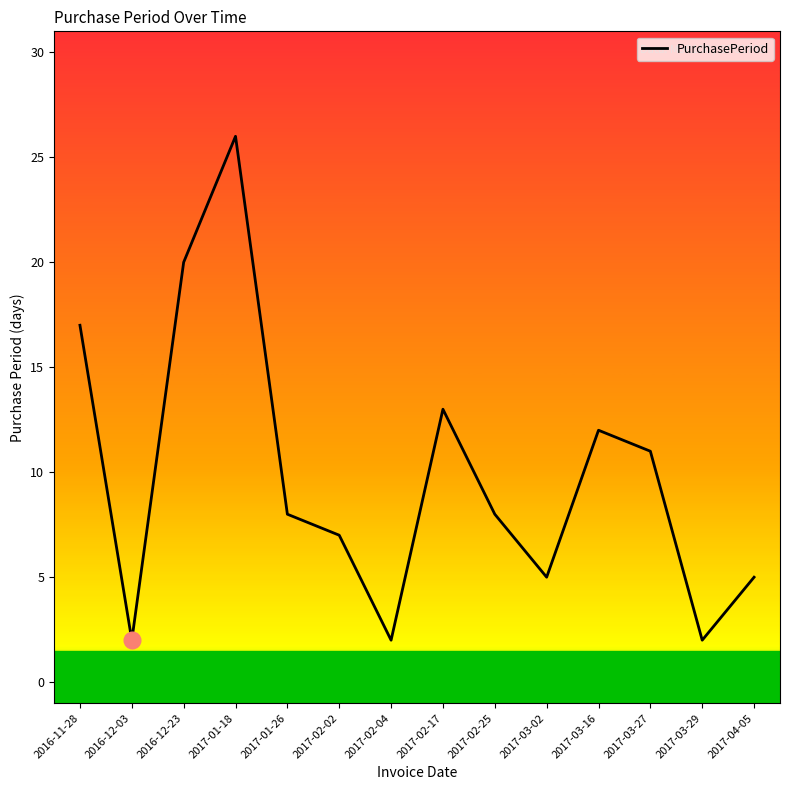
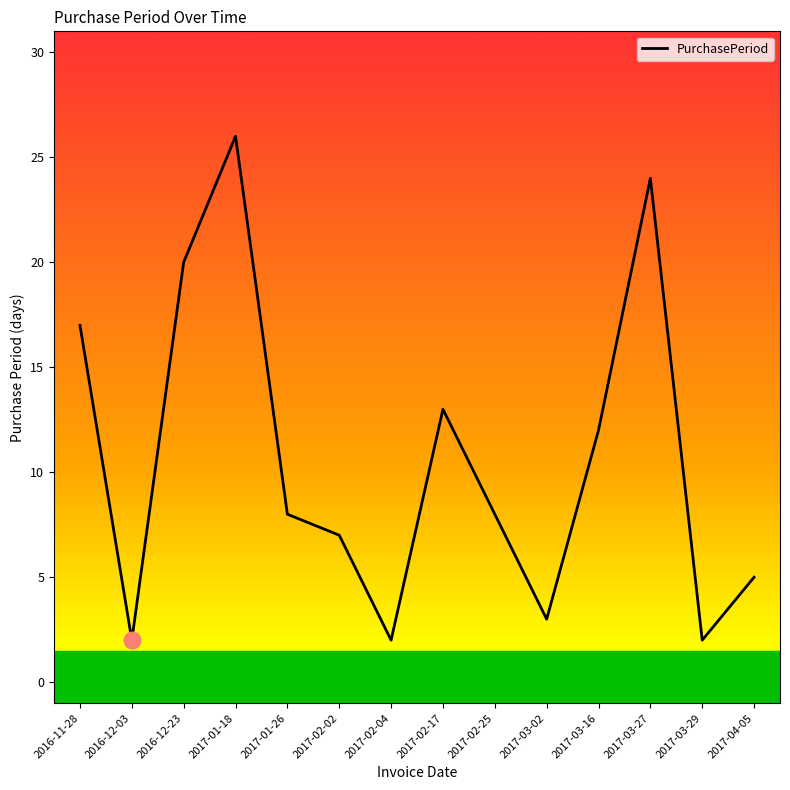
  {
    "PurchasePeriod": {
      "2016-11-28": 17,
      "2016-12-23": 20,
      "2017-01-18": 26,
      "2017-01-26": 8,
      "2017-02-02": 7,
      "2017-02-04": 2,
      "2017-02-17": 13,
      "2017-02-25": 8,
-     "2017-03-02": 5,
+     "2017-03-02": 3,
      "2017-03-16": 12,
-     "2017-03-27": 11,
+     "2017-03-27": 24,
      "2017-03-29": 2,
      "2017-04-05": 5
    }
  }
